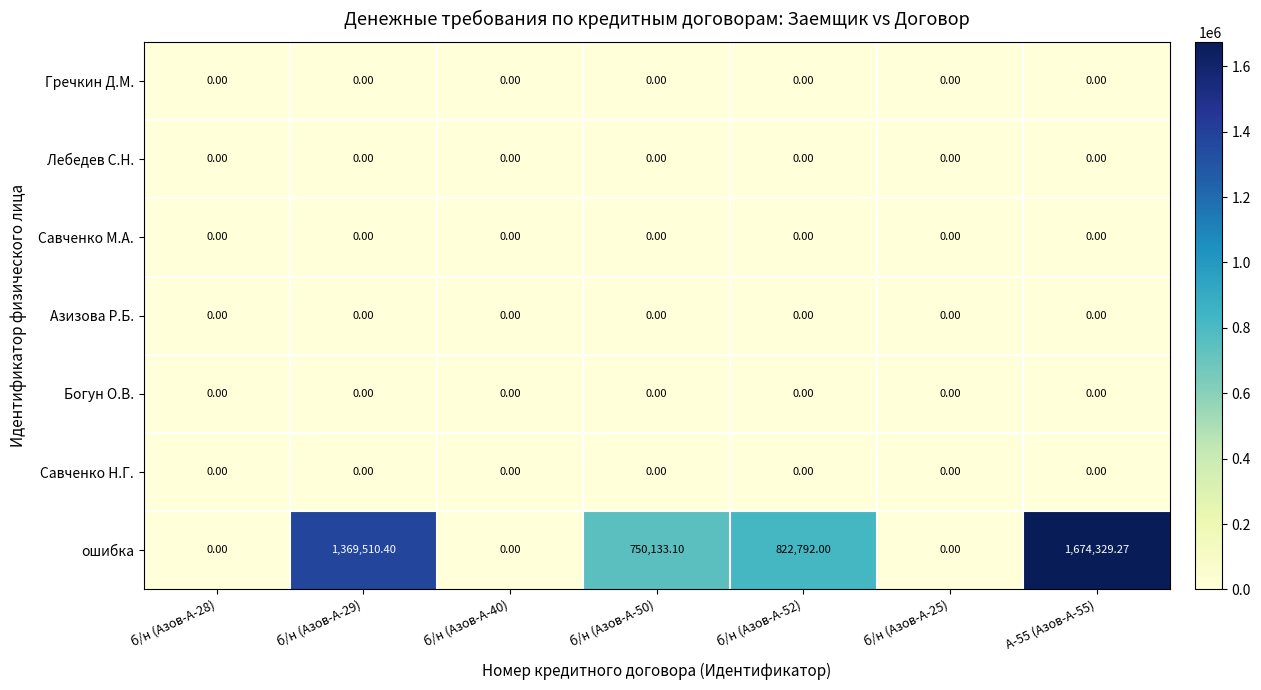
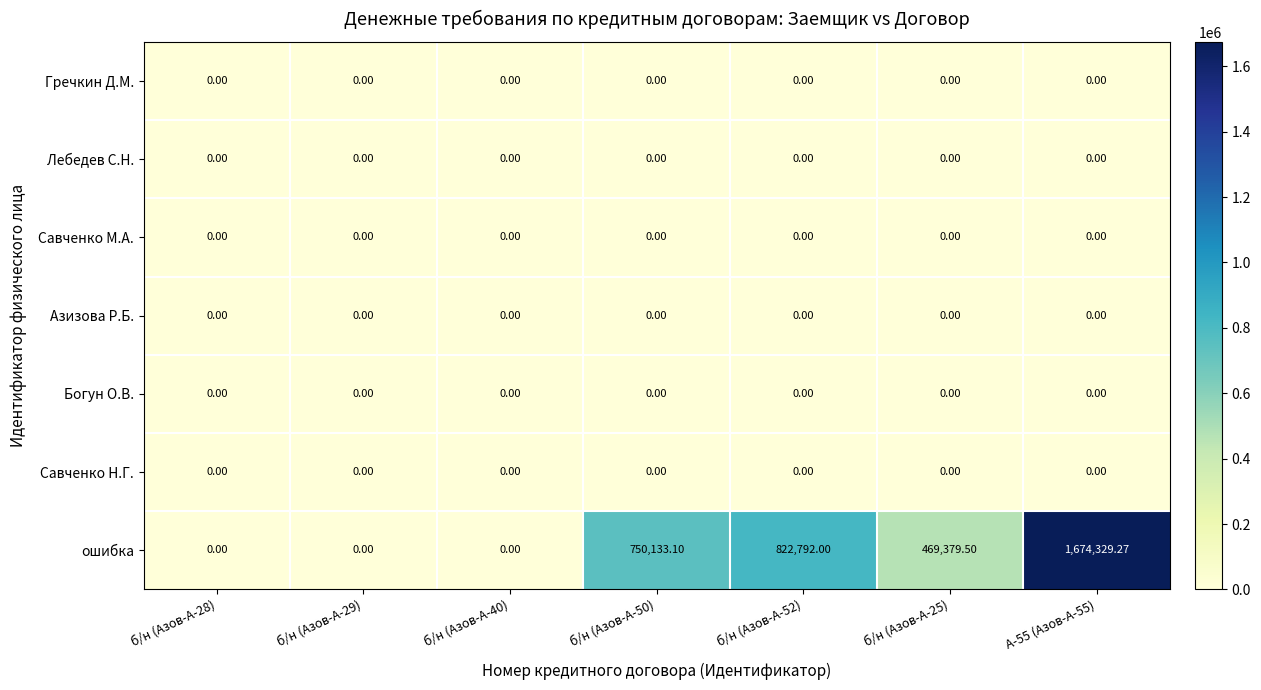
  {
    "Гречкин Д.М.": {
      "б/н (Азов-А-28)": "0.00",
      "б/н (Азов-А-29)": "0.00",
      "б/н (Азов-А-40)": "0.00",
      "б/н (Азов-А-50)": "0.00",
      "б/н (Азов-А-52)": "0.00",
      "б/н (Азов-А-25)": "0.00",
      "А-55 (Азов-А-55)": "0.00"
    },
    "Лебедев С.Н.": {
      "б/н (Азов-А-28)": "0.00",
      "б/н (Азов-А-29)": "0.00",
      "б/н (Азов-А-40)": "0.00",
      "б/н (Азов-А-50)": "0.00",
      "б/н (Азов-А-52)": "0.00",
      "б/н (Азов-А-25)": "0.00",
      "А-55 (Азов-А-55)": "0.00"
    },
    "Савченко М.А.": {
      "б/н (Азов-А-28)": "0.00",
      "б/н (Азов-А-29)": "0.00",
      "б/н (Азов-А-40)": "0.00",
      "б/н (Азов-А-50)": "0.00",
      "б/н (Азов-А-52)": "0.00",
      "б/н (Азов-А-25)": "0.00",
      "А-55 (Азов-А-55)": "0.00"
    },
    "Азизова Р.Б.": {
      "б/н (Азов-А-28)": "0.00",
      "б/н (Азов-А-29)": "0.00",
      "б/н (Азов-А-40)": "0.00",
      "б/н (Азов-А-50)": "0.00",
      "б/н (Азов-А-52)": "0.00",
      "б/н (Азов-А-25)": "0.00",
      "А-55 (Азов-А-55)": "0.00"
    },
    "Богун О.В.": {
      "б/н (Азов-А-28)": "0.00",
      "б/н (Азов-А-29)": "0.00",
      "б/н (Азов-А-40)": "0.00",
      "б/н (Азов-А-50)": "0.00",
      "б/н (Азов-А-52)": "0.00",
      "б/н (Азов-А-25)": "0.00",
      "А-55 (Азов-А-55)": "0.00"
    },
    "Савченко Н.Г.": {
      "б/н (Азов-А-28)": "0.00",
      "б/н (Азов-А-29)": "0.00",
      "б/н (Азов-А-40)": "0.00",
      "б/н (Азов-А-50)": "0.00",
      "б/н (Азов-А-52)": "0.00",
      "б/н (Азов-А-25)": "0.00",
      "А-55 (Азов-А-55)": "0.00"
    },
    "ошибка": {
      "б/н (Азов-А-28)": "0.00",
-     "б/н (Азов-А-29)": "1,369,510.40",
+     "б/н (Азов-А-29)": "0.00",
      "б/н (Азов-А-40)": "0.00",
      "б/н (Азов-А-50)": "750,133.10",
      "б/н (Азов-А-52)": "822,792.00",
-     "б/н (Азов-А-25)": "0.00",
+     "б/н (Азов-А-25)": "469,379.50",
      "А-55 (Азов-А-55)": "1,674,329.27"
    }
  }
